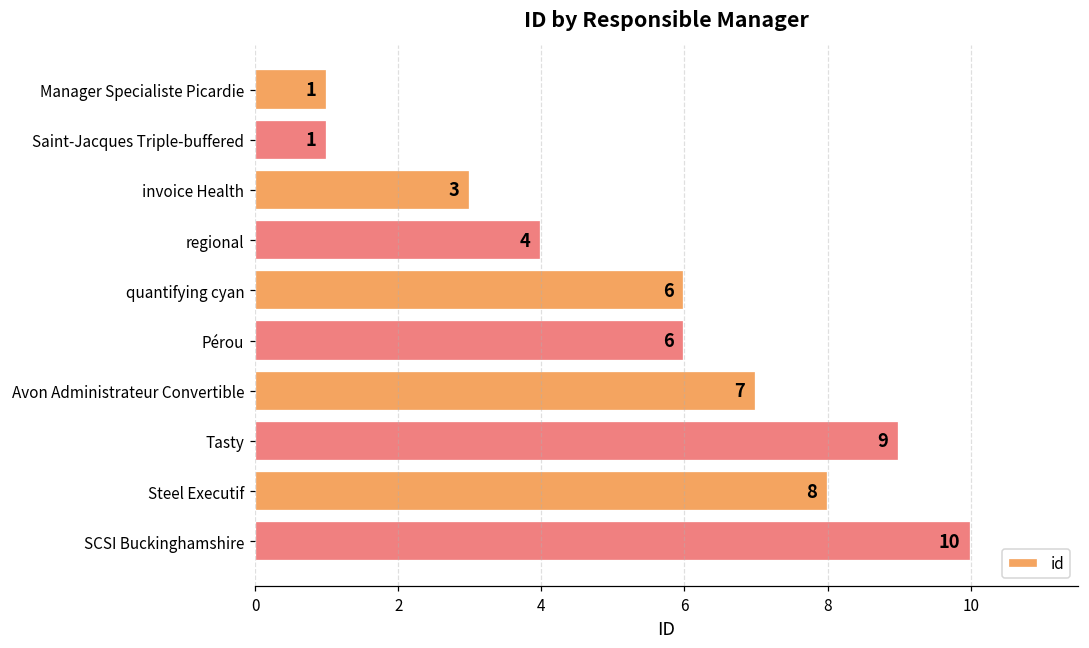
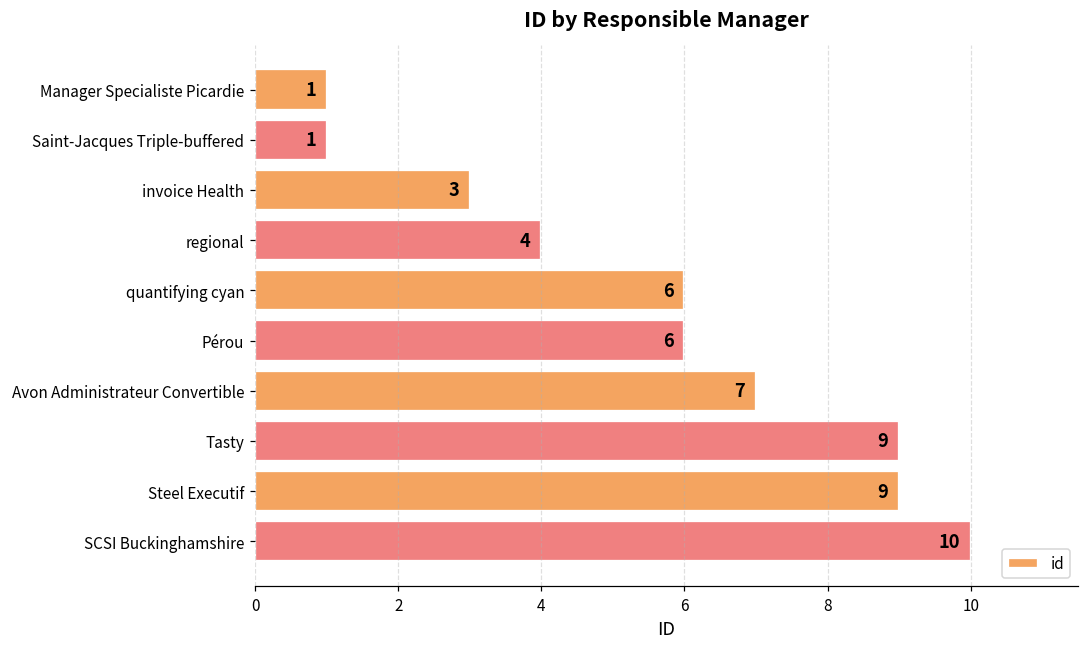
  {
    "Manager Specialiste Picardie": 1,
    "Saint-Jacques Triple-buffered": 1,
    "invoice Health": 3,
    "regional": 4,
    "quantifying cyan": 6,
    "Pérou": 6,
    "Avon Administrateur Convertible": 7,
    "Tasty": 9,
-   "Steel Executif": 8,
+   "Steel Executif": 9,
    "SCSI Buckinghamshire": 10
  }
